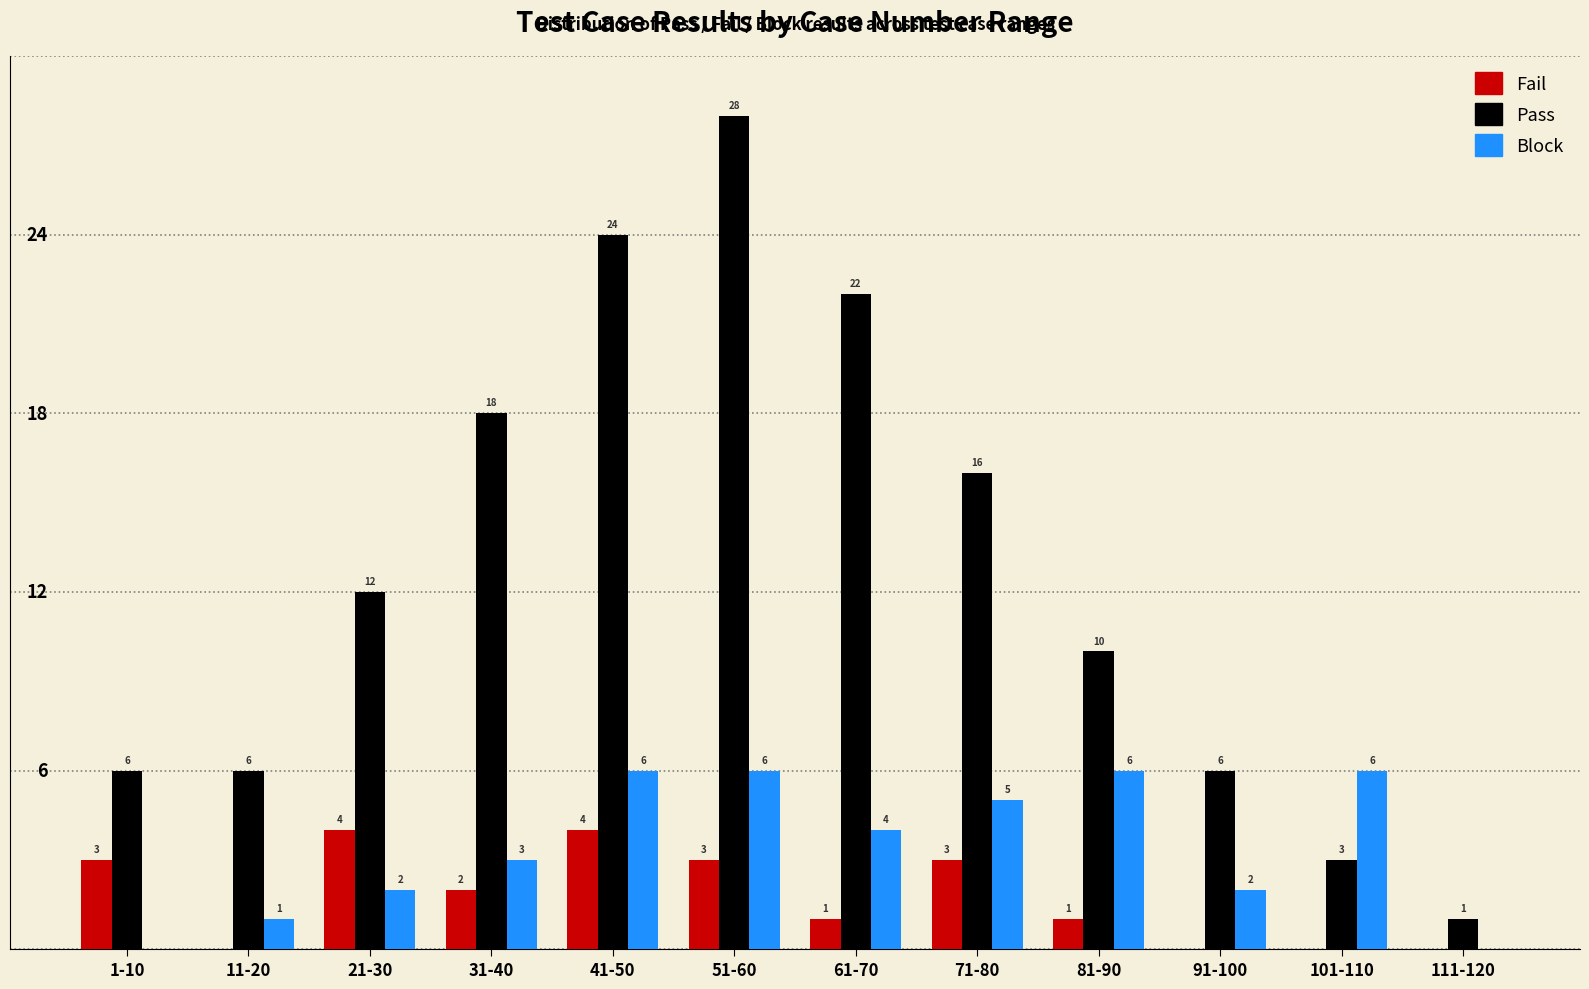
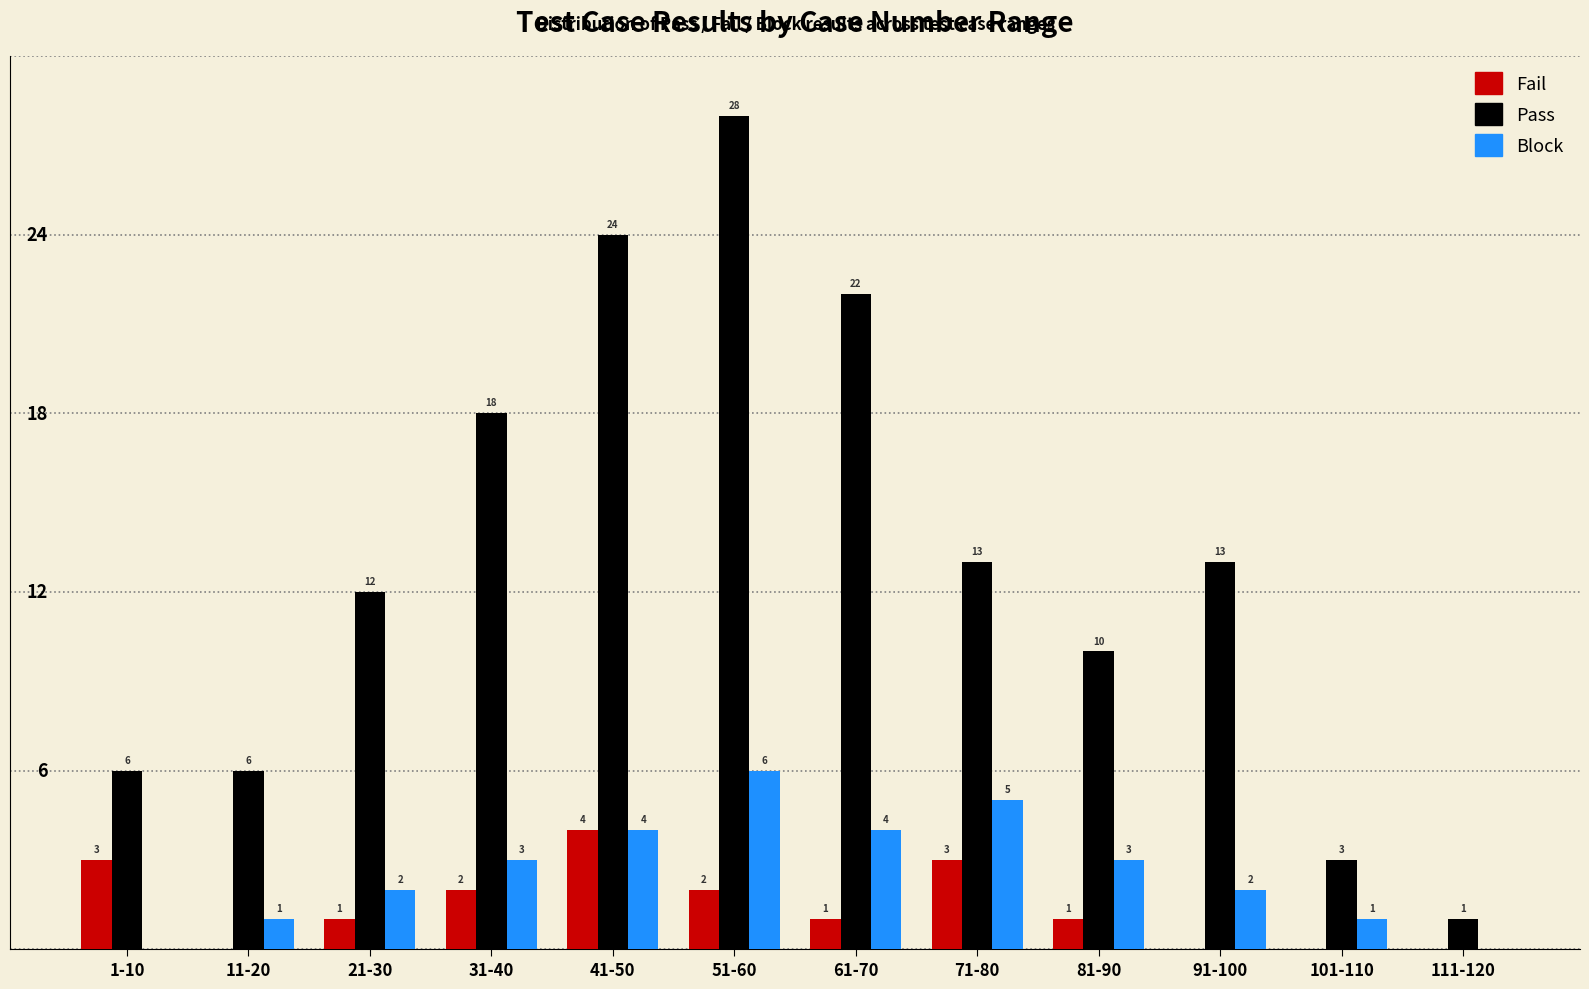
  {
    "Fail": {
      "1-10": 3,
-     "21-30": 4,
+     "21-30": 1,
      "31-40": 2,
      "41-50": 4,
-     "51-60": 3,
+     "51-60": 2,
      "61-70": 1,
      "71-80": 3,
      "81-90": 1
    },
    "Pass": {
      "1-10": 6,
      "11-20": 6,
      "21-30": 12,
      "31-40": 18,
      "41-50": 24,
      "51-60": 28,
      "61-70": 22,
-     "71-80": 16,
+     "71-80": 13,
      "81-90": 10,
-     "91-100": 6,
+     "91-100": 13,
      "101-110": 3,
      "111-120": 1
    },
    "Block": {
      "11-20": 1,
      "21-30": 2,
      "31-40": 3,
-     "41-50": 6,
+     "41-50": 4,
      "51-60": 6,
      "61-70": 4,
      "71-80": 5,
-     "81-90": 6,
+     "81-90": 3,
      "91-100": 2,
-     "101-110": 6
+     "101-110": 1
    }
  }
